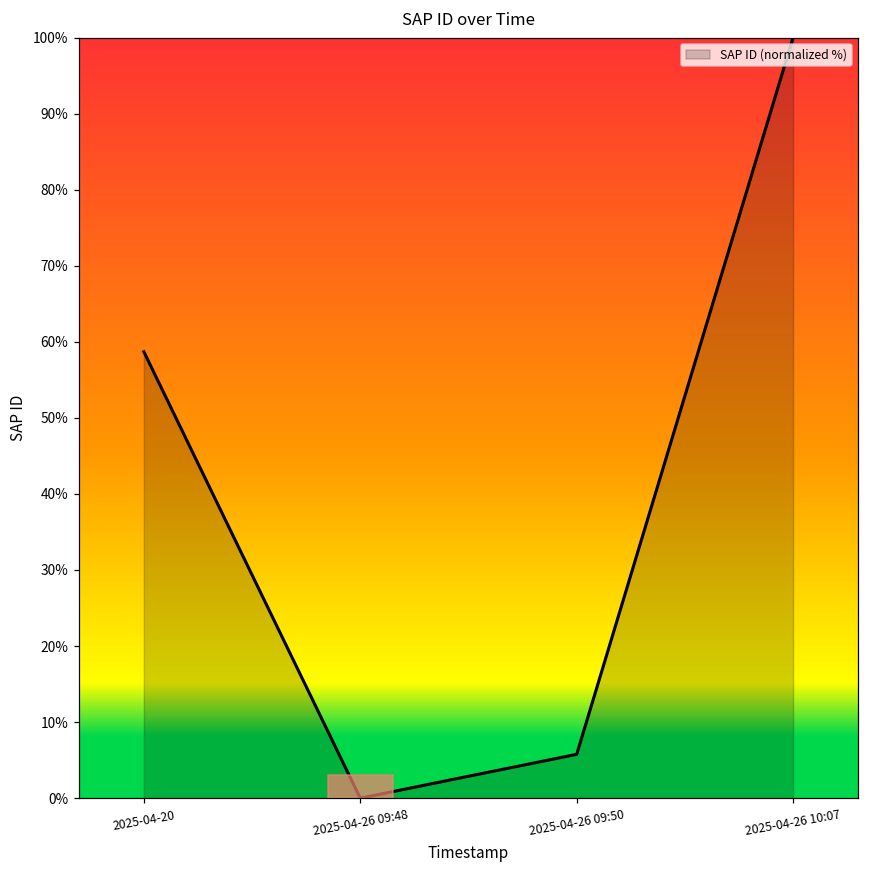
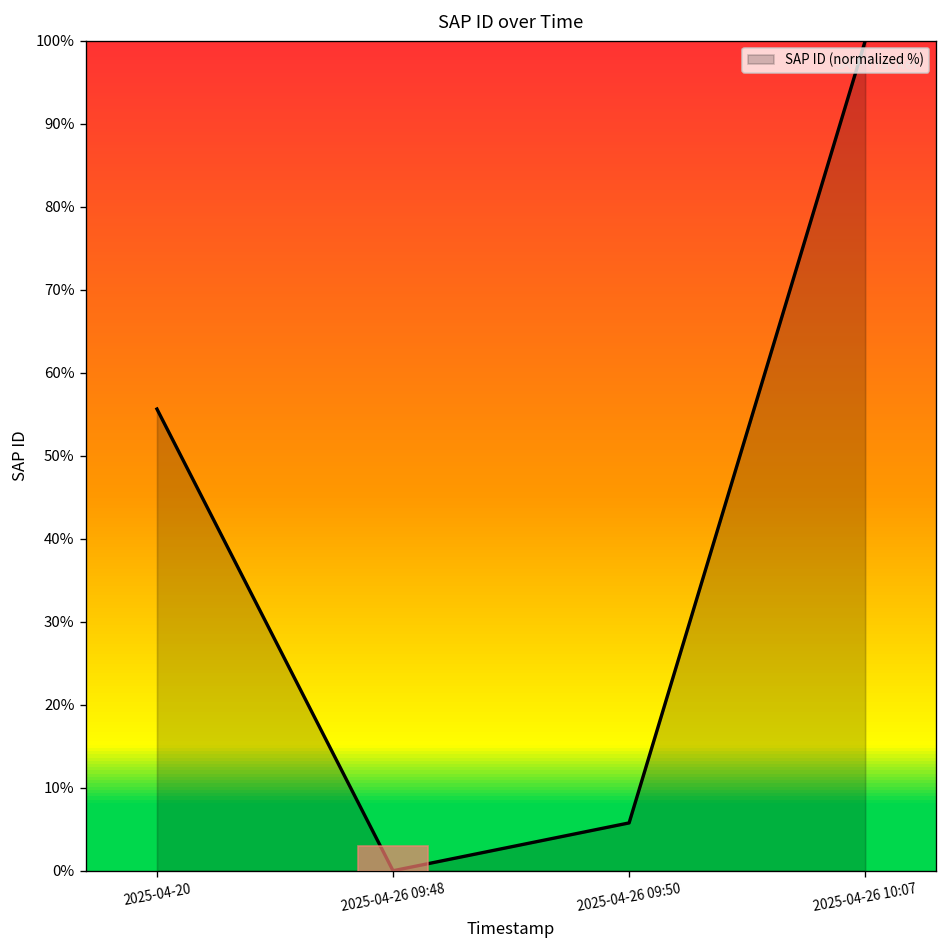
  {
-   "2025-04-20": "59%",
+   "2025-04-20": "56%",
    "2025-04-26 09:50": "6%",
    "2025-04-26 10:07": "100%"
  }
